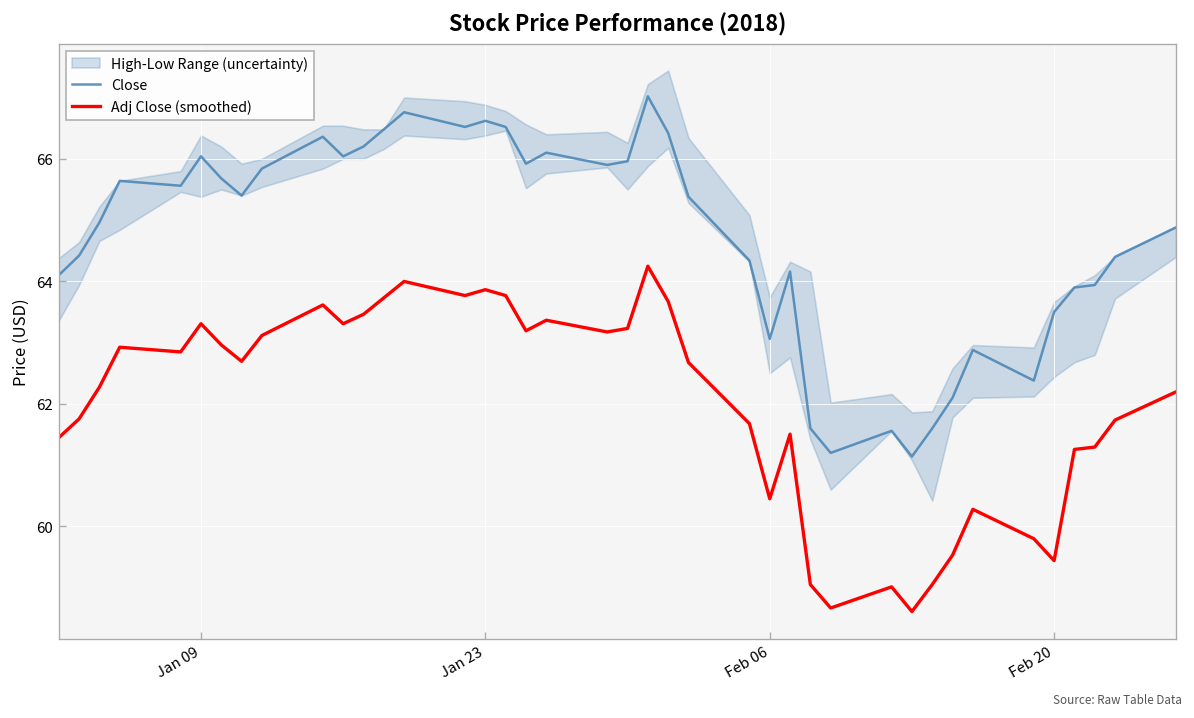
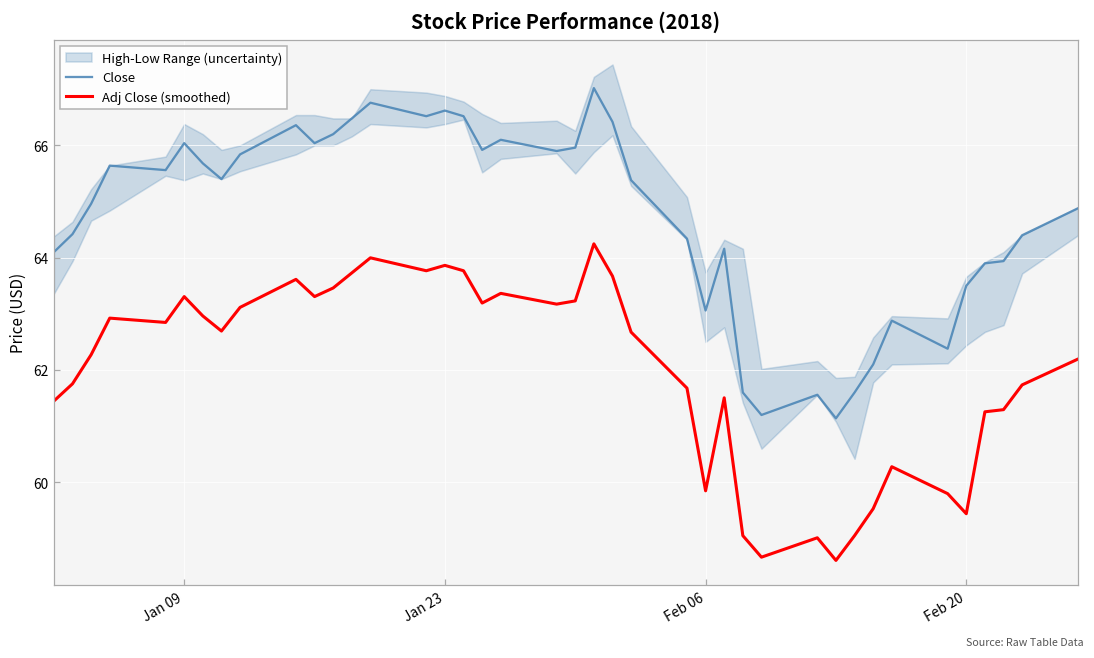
  {
    "Adj Close (smoothed)": {
      "Jan 09": 63.3,
      "Jan 23": 63.9,
-     "Feb 06": 60.5,
+     "Feb 06": 59.8,
      "Feb 20": 59.4
    }
  }
